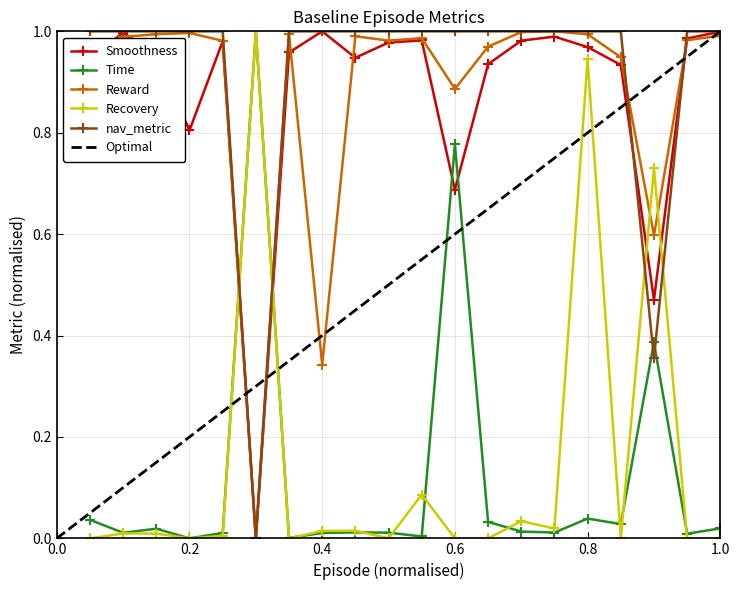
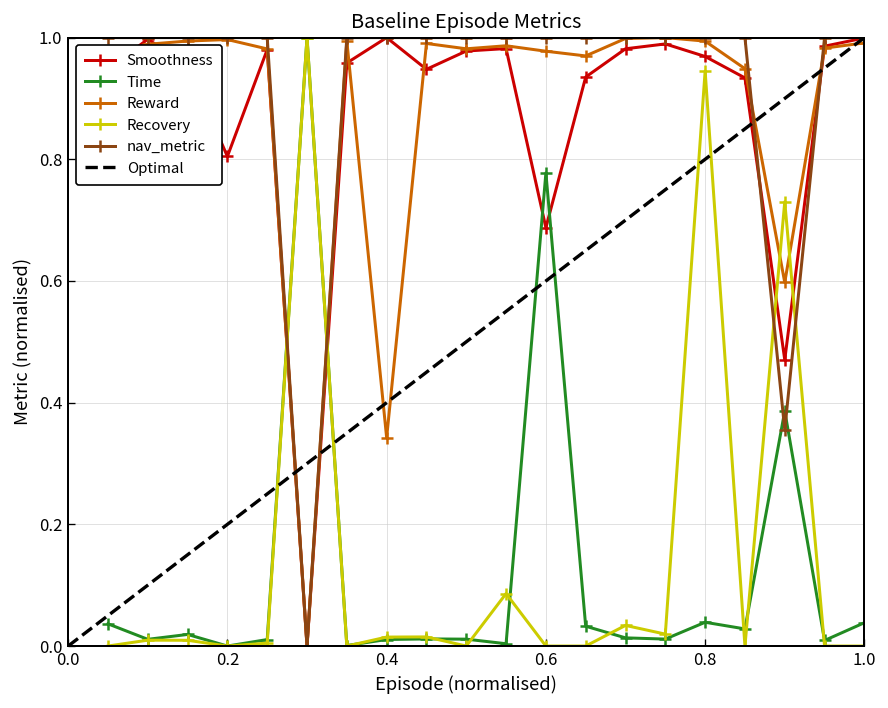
  {
    "Smoothness": {
      "0.2": 0.80,
      "0.6": 0.69,
      "0.8": 0.97
    },
    "Time": {
      "0.6": 0.78,
      "0.8": 0.04,
-     "1.0": 0.02
+     "1.0": 0.04
    },
    "Reward": {
      "0.4": 0.34,
-     "0.6": 0.89,
+     "0.6": 0.98,
      "0.8": 0.99,
      "1.0": 0.99
    },
    "Recovery": {
      "0.6": 0.00,
      "0.8": 0.95,
      "1.0": 0.00
    },
    "nav_metric": {
      "0.6": 1.00,
      "0.8": 1.00
    },
    "Optimal": {
      "0.0": 0.00
    }
  }
